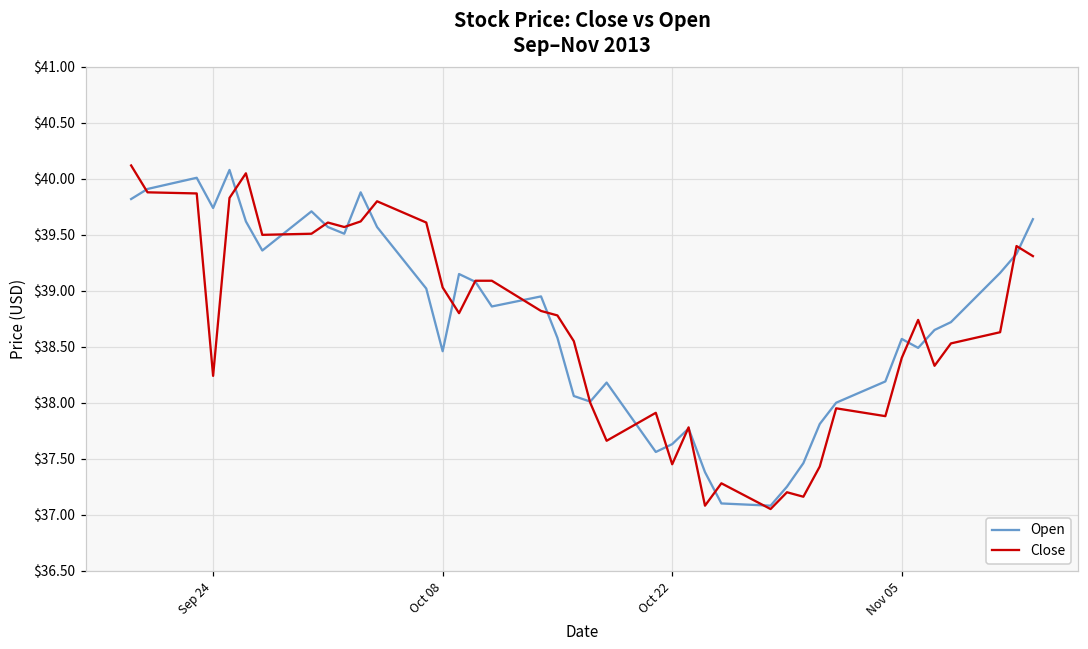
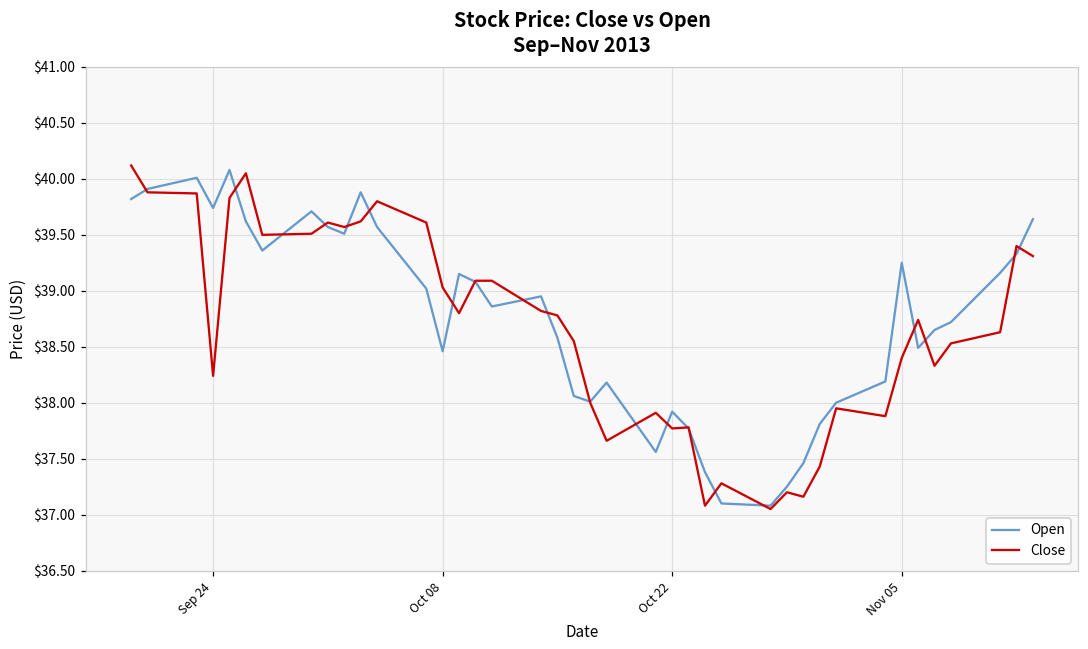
  {
    "Open": {
      "Sep 24": "$39.74",
      "Oct 08": "$38.46",
-     "Oct 22": "$37.63",
-     "Nov 05": "$38.57"
+     "Oct 22": "$37.92",
+     "Nov 05": "$39.25"
    },
    "Close": {
      "Sep 24": "$38.24",
      "Oct 08": "$39.03",
-     "Oct 22": "$37.45",
+     "Oct 22": "$37.77",
      "Nov 05": "$38.40"
    }
  }
